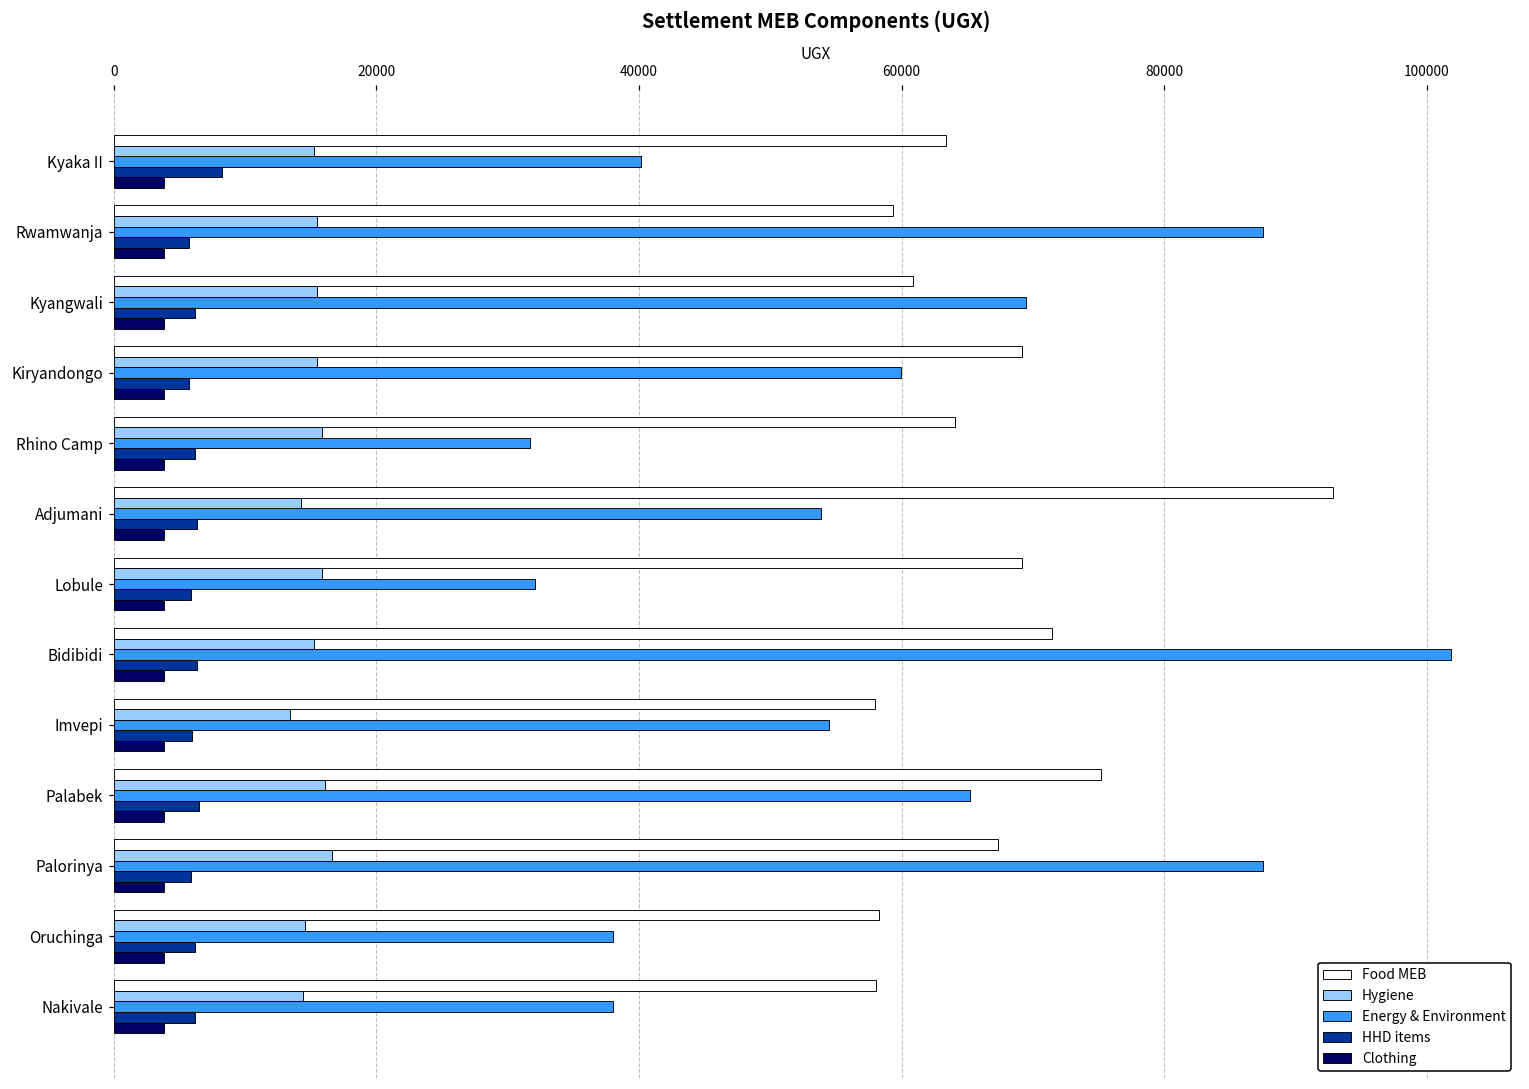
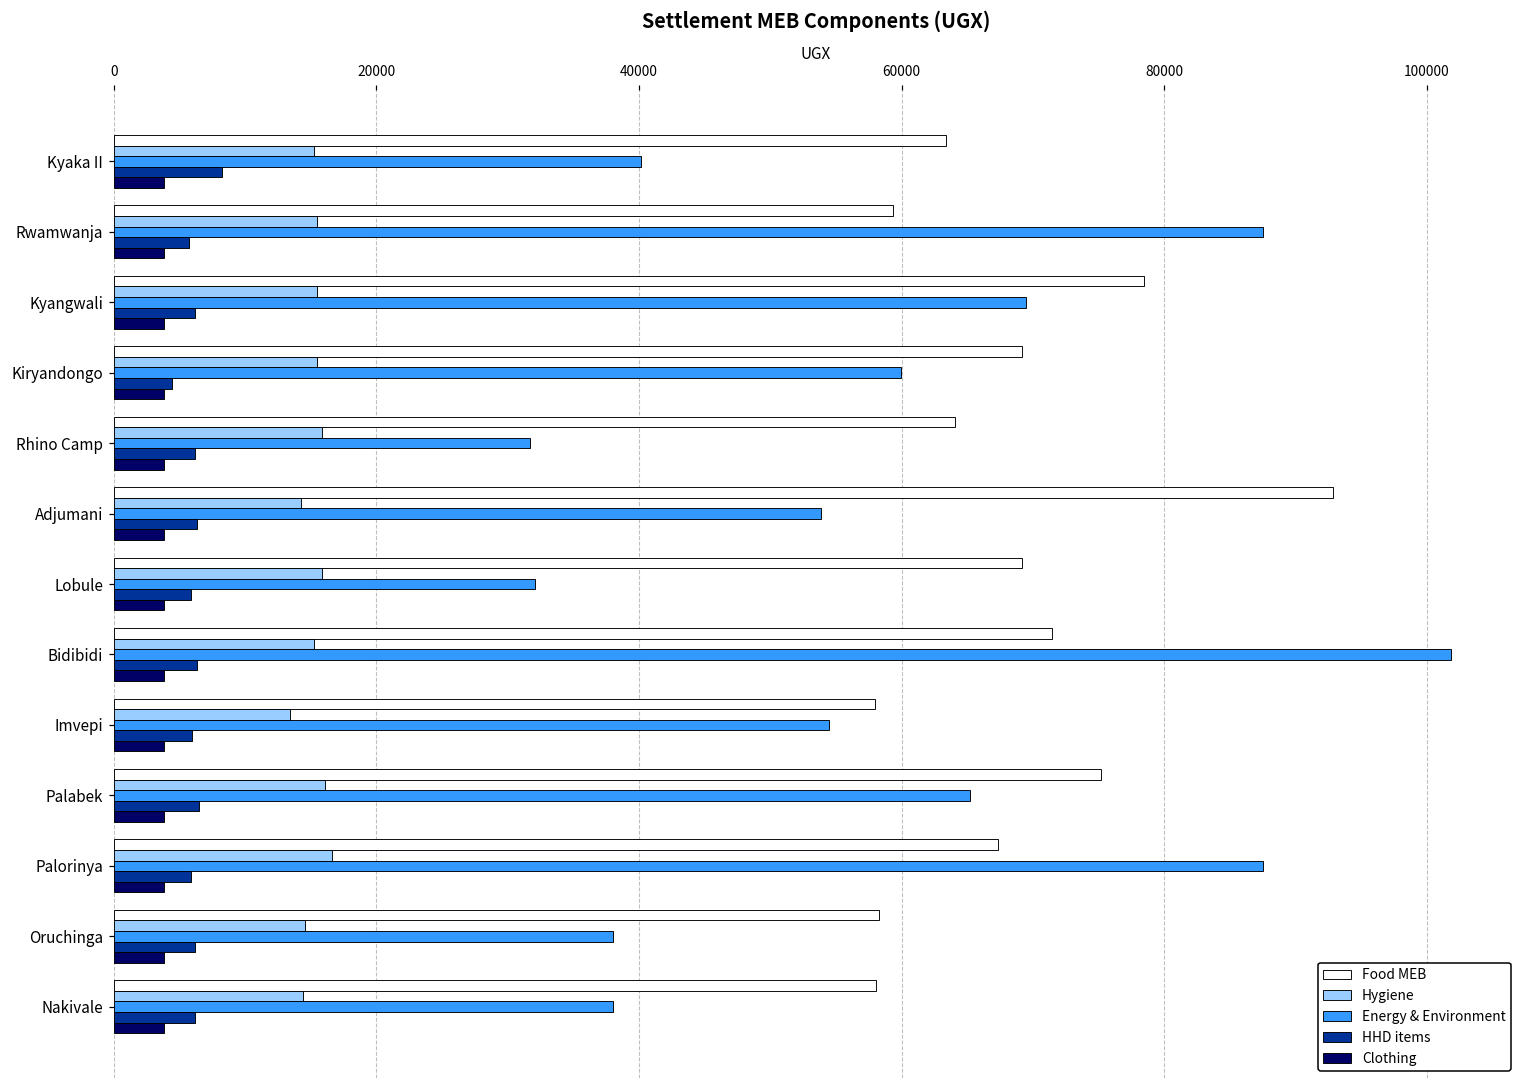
  {
    "Food MEB": {
      "Kyaka II": 63400,
      "Rwamwanja": 59400,
-     "Kyangwali": 60800,
+     "Kyangwali": 78400,
      "Kiryandongo": 69200,
      "Rhino Camp": 64100,
      "Adjumani": 92900,
      "Lobule": 69200,
      "Bidibidi": 71500,
      "Imvepi": 58000,
      "Palabek": 75200,
      "Palorinya": 67300,
      "Oruchinga": 58300,
      "Nakivale": 58100
    },
    "Hygiene": {
      "Kyaka II": 15200,
      "Rwamwanja": 15500,
      "Kyangwali": 15500,
      "Kiryandongo": 15500,
      "Rhino Camp": 15900,
      "Adjumani": 14300,
      "Lobule": 15900,
      "Bidibidi": 15200,
      "Imvepi": 13400,
      "Palabek": 16000,
      "Palorinya": 16700,
      "Oruchinga": 14500,
      "Nakivale": 14400
    },
    "Energy & Environment": {
      "Kyaka II": 40100,
      "Rwamwanja": 87500,
      "Kyangwali": 69500,
      "Kiryandongo": 59900,
      "Rhino Camp": 31700,
      "Adjumani": 53800,
      "Lobule": 32100,
      "Bidibidi": 101900,
      "Imvepi": 54500,
      "Palabek": 65200,
      "Palorinya": 87500,
      "Oruchinga": 38000,
      "Nakivale": 38000
    },
    "HHD items": {
      "Kyaka II": 8200,
      "Rwamwanja": 5800,
      "Kyangwali": 6200,
-     "Kiryandongo": 5700,
+     "Kiryandongo": 4500,
      "Rhino Camp": 6200,
      "Adjumani": 6300,
      "Lobule": 5900,
      "Bidibidi": 6300,
      "Imvepi": 5900,
      "Palabek": 6500,
      "Palorinya": 5900,
      "Oruchinga": 6200,
      "Nakivale": 6200
    },
    "Clothing": {
      "Kyaka II": 3800,
      "Rwamwanja": 3800,
      "Kyangwali": 3800,
      "Kiryandongo": 3800,
      "Rhino Camp": 3800,
      "Adjumani": 3800,
      "Lobule": 3800,
      "Bidibidi": 3800,
      "Imvepi": 3800,
      "Palabek": 3800,
      "Palorinya": 3800,
      "Oruchinga": 3800,
      "Nakivale": 3800
    }
  }
